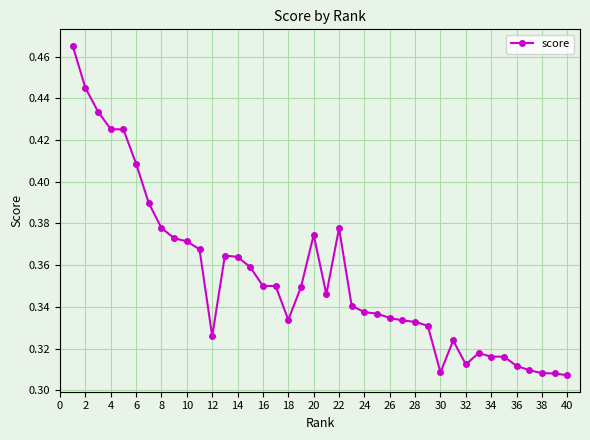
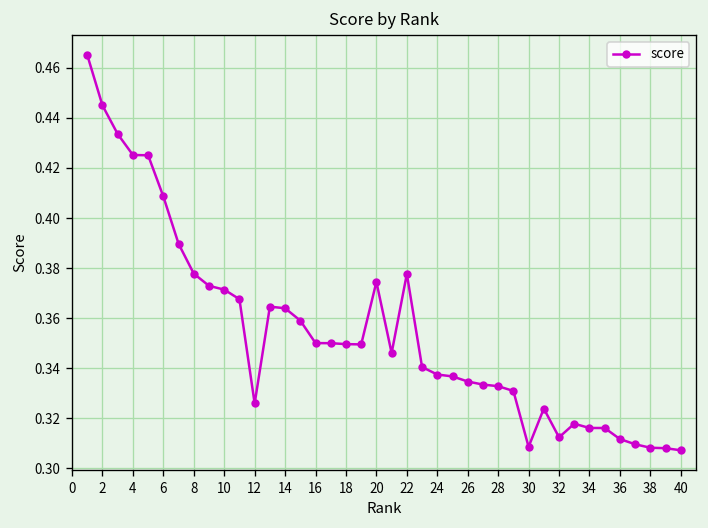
  {
    "2": 0.445,
    "4": 0.425,
    "6": 0.409,
    "8": 0.378,
    "10": 0.371,
    "12": 0.326,
    "14": 0.364,
    "16": 0.350,
-   "18": 0.334,
+   "18": 0.350,
    "20": 0.374,
    "22": 0.378,
    "24": 0.337,
    "26": 0.335,
    "28": 0.333,
    "30": 0.309,
    "32": 0.312,
    "34": 0.316,
    "36": 0.312,
    "38": 0.308,
    "40": 0.307
  }
